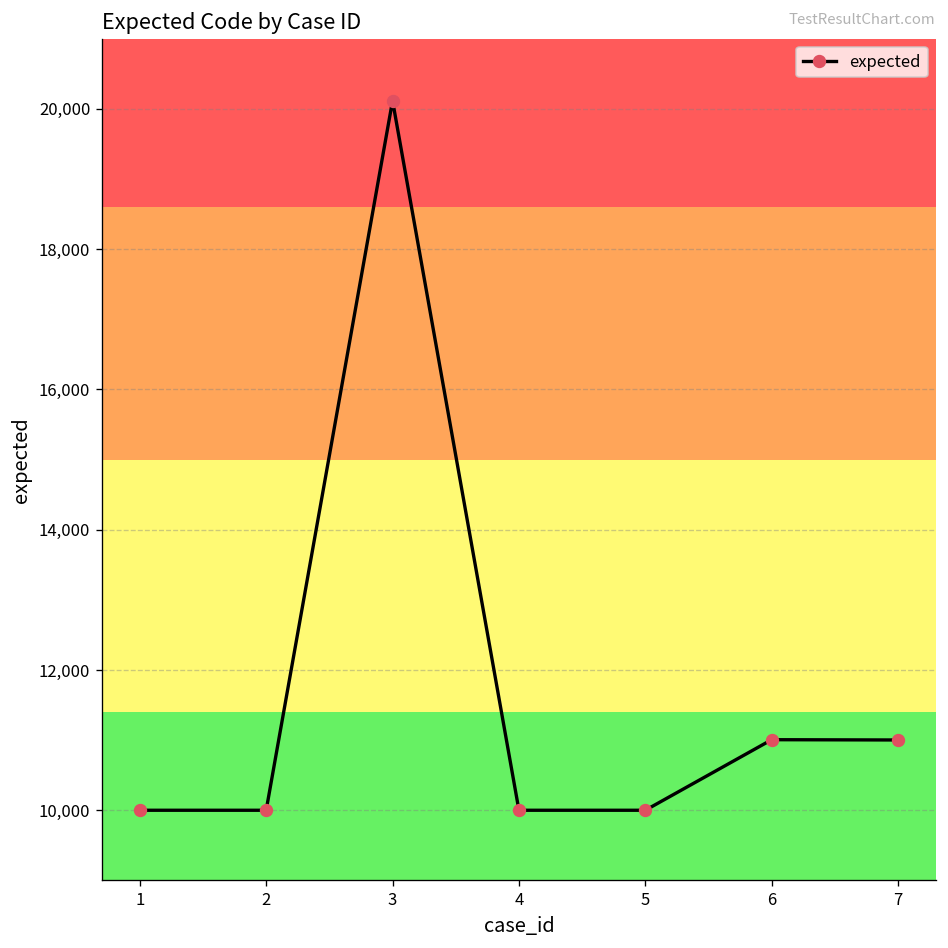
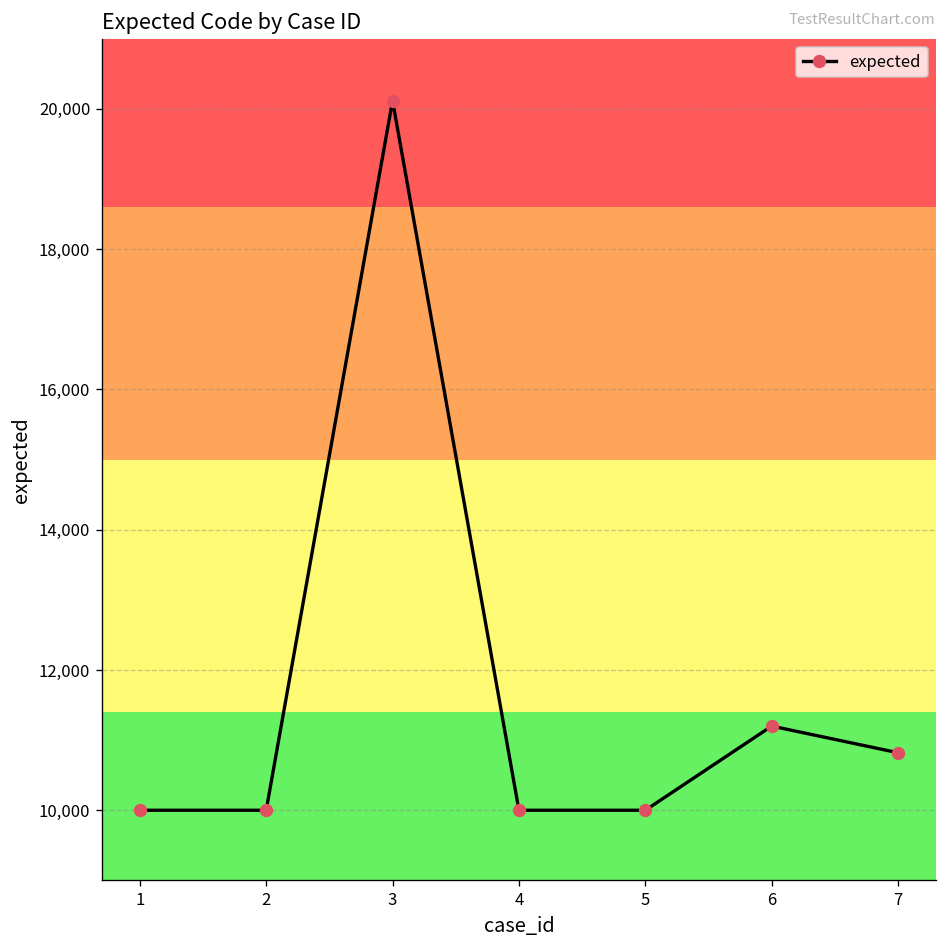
  {
    "1": "10,000",
    "2": "10,000",
    "3": "20,100",
    "4": "10,000",
    "5": "10,000",
-   "6": "11,000",
-   "7": "11,000"
+   "6": "11,200",
+   "7": "10,800"
  }
